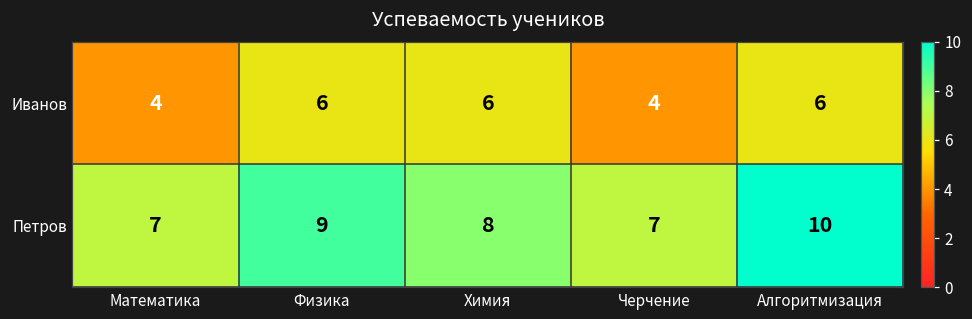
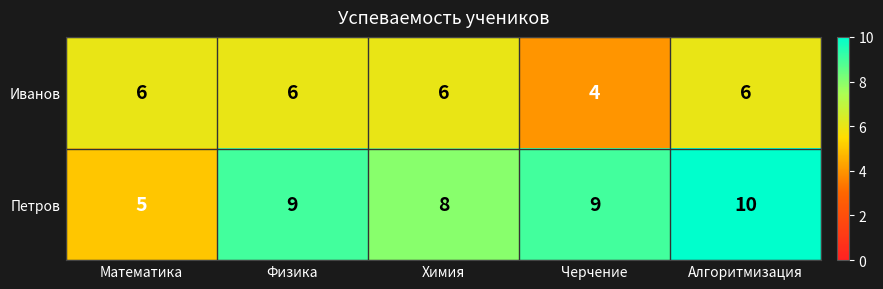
  {
    "Иванов": {
-     "Математика": 4,
+     "Математика": 6,
      "Физика": 6,
      "Химия": 6,
      "Черчение": 4,
      "Алгоритмизация": 6
    },
    "Петров": {
-     "Математика": 7,
+     "Математика": 5,
      "Физика": 9,
      "Химия": 8,
-     "Черчение": 7,
+     "Черчение": 9,
      "Алгоритмизация": 10
    }
  }
